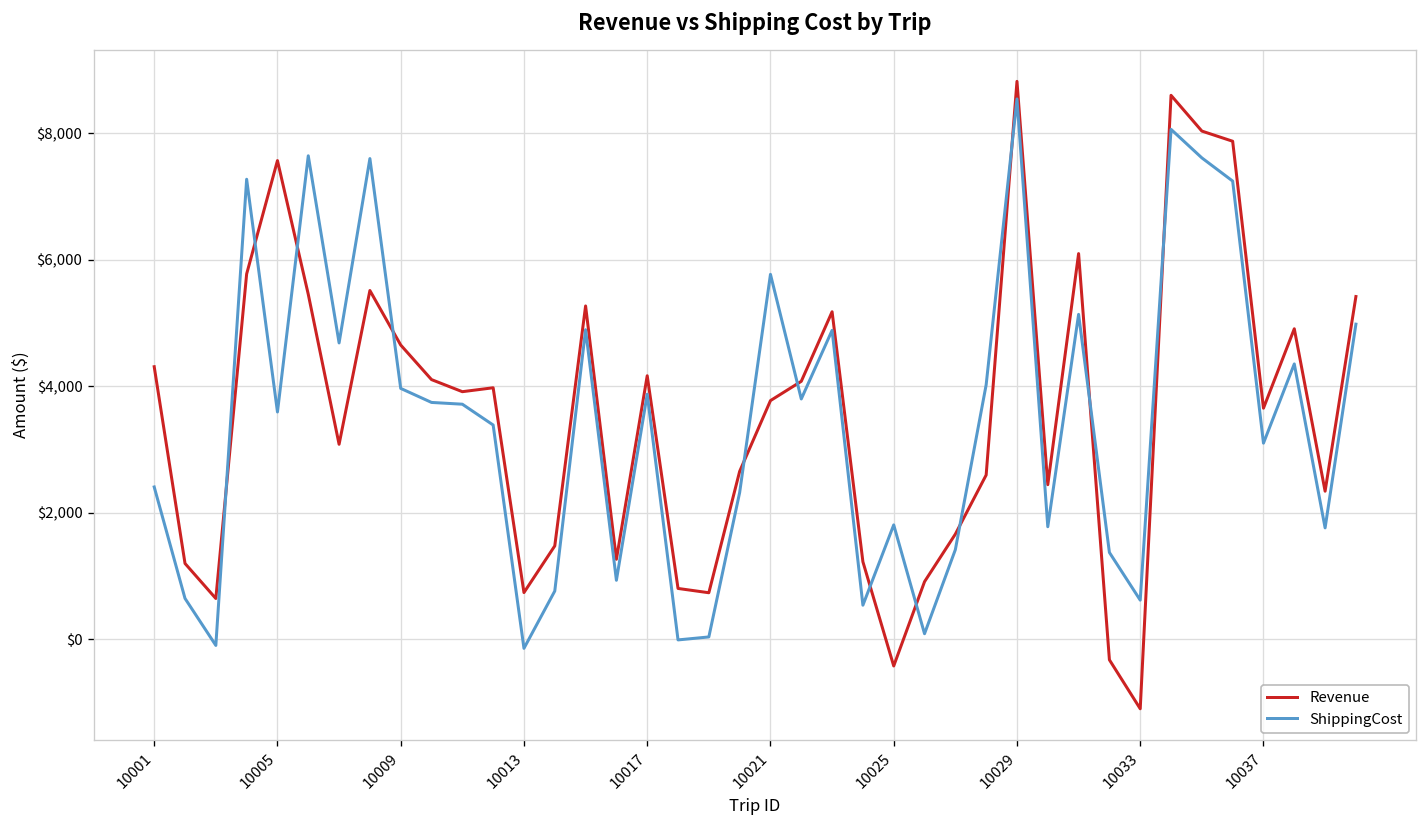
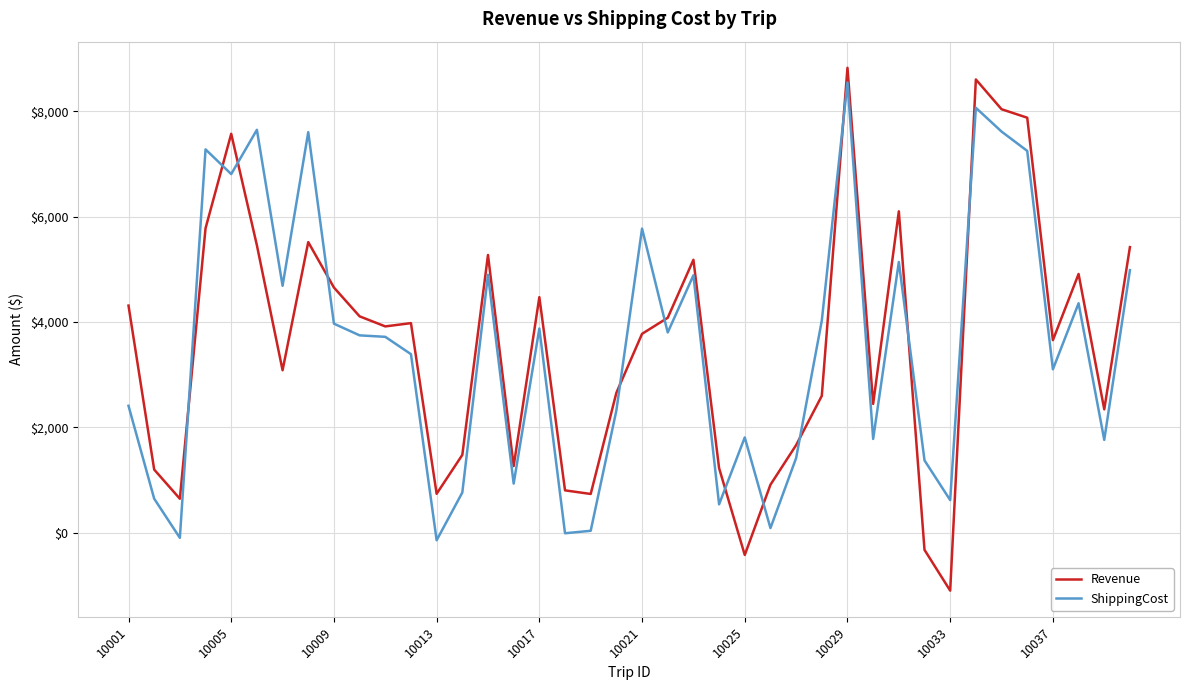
  {
    "Revenue": {
      "10001": "$4,300",
      "10005": "$7,600",
      "10009": "$4,700",
      "10013": "$700",
-     "10017": "$4,200",
+     "10017": "$4,500",
      "10021": "$3,800",
      "10025": "$-400",
      "10029": "$8,800",
      "10033": "$-1,100",
      "10037": "$3,700"
    },
    "ShippingCost": {
      "10001": "$2,400",
-     "10005": "$3,600",
+     "10005": "$6,800",
      "10009": "$4,000",
      "10013": "$-100",
      "10017": "$3,900",
      "10021": "$5,800",
      "10025": "$1,800",
      "10029": "$8,500",
      "10033": "$600",
      "10037": "$3,100"
    }
  }
